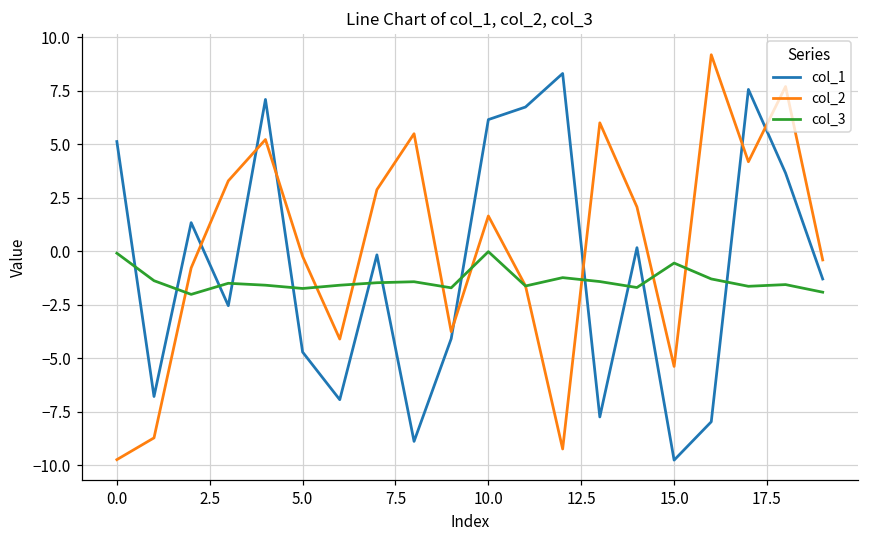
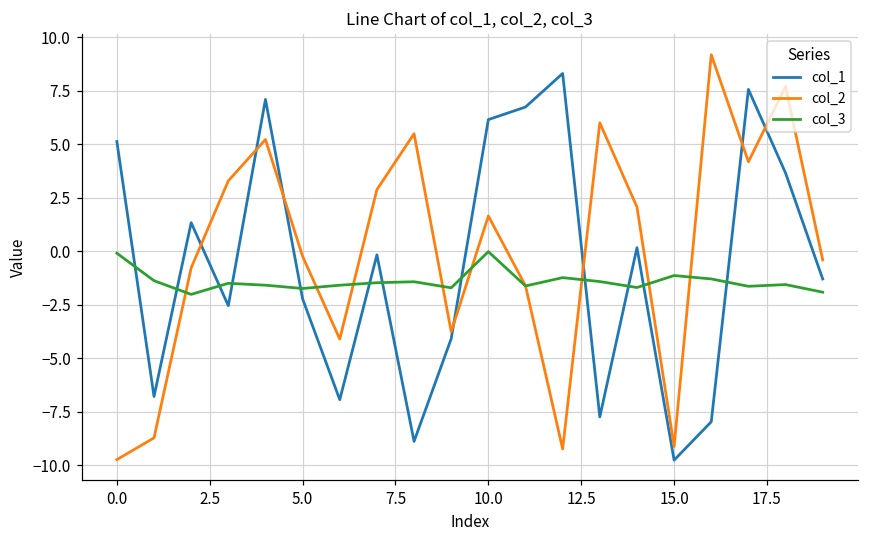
  {
    "col_1": {
      "0.0": 5.1,
-     "5.0": -4.7,
+     "5.0": -2.2,
      "10.0": 6.1,
      "15.0": -9.8
    },
    "col_2": {
      "0.0": -9.7,
      "5.0": -0.2,
      "10.0": 1.6,
-     "15.0": -5.4
+     "15.0": -9.1
    },
    "col_3": {
      "0.0": -0.1,
      "5.0": -1.7,
      "10.0": 0.0,
-     "15.0": -0.6
+     "15.0": -1.1
    }
  }
